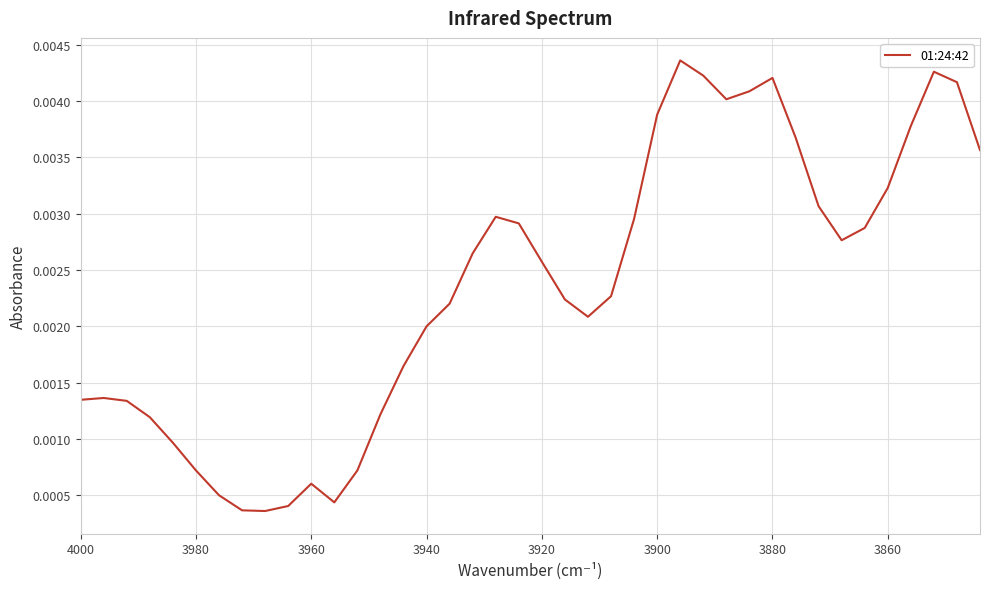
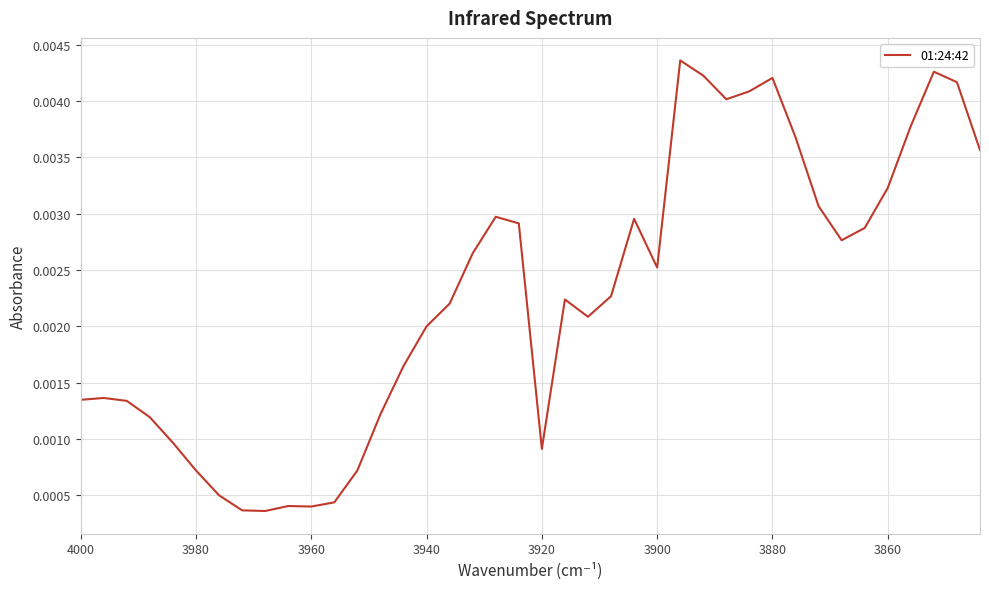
  {
    "4000": 0.00135,
    "3980": 0.00072,
-   "3960": 0.00060,
+   "3960": 0.00040,
    "3940": 0.00200,
-   "3920": 0.00257,
-   "3900": 0.00388,
+   "3920": 0.00091,
+   "3900": 0.00252,
    "3880": 0.00420,
    "3860": 0.00323
  }
